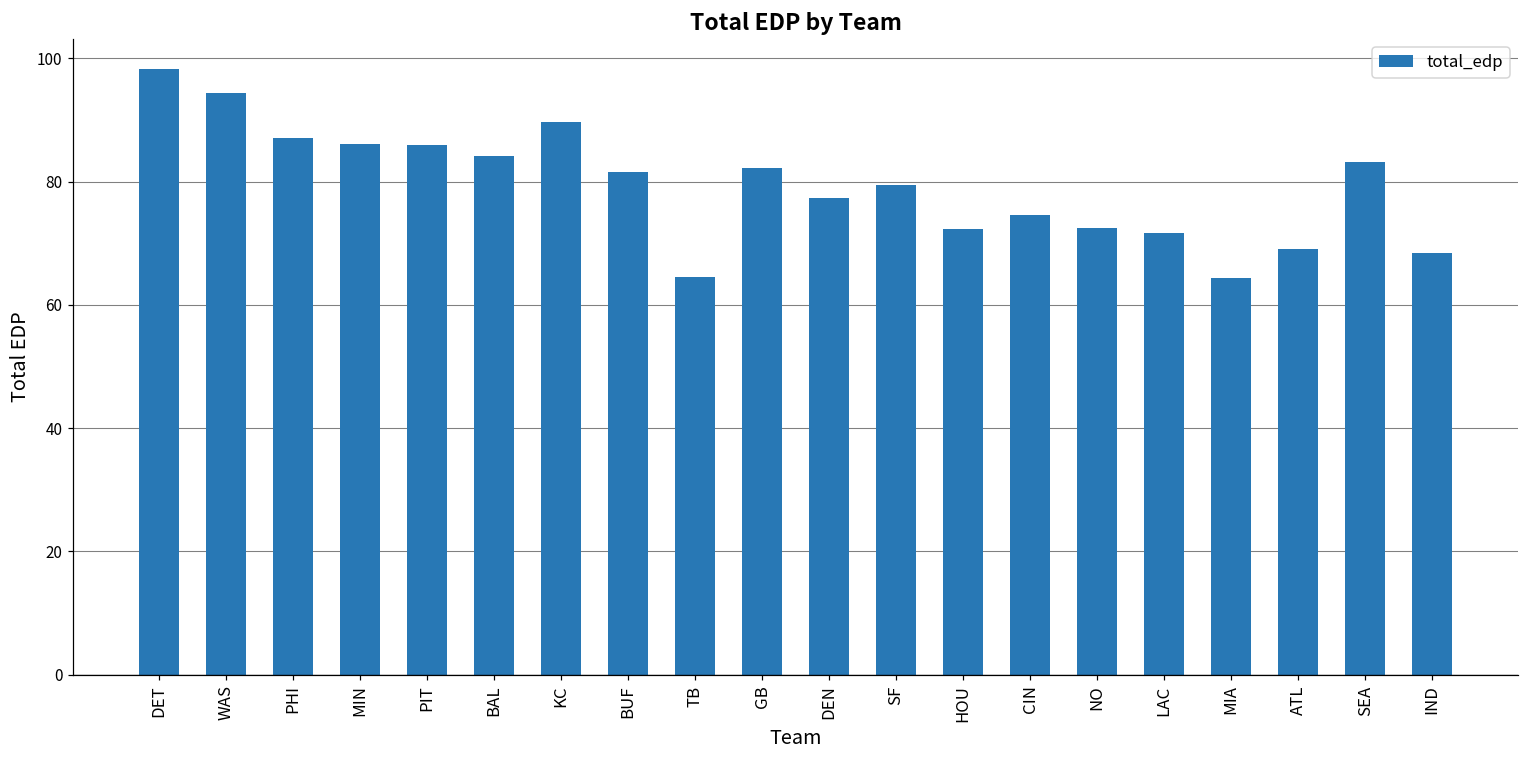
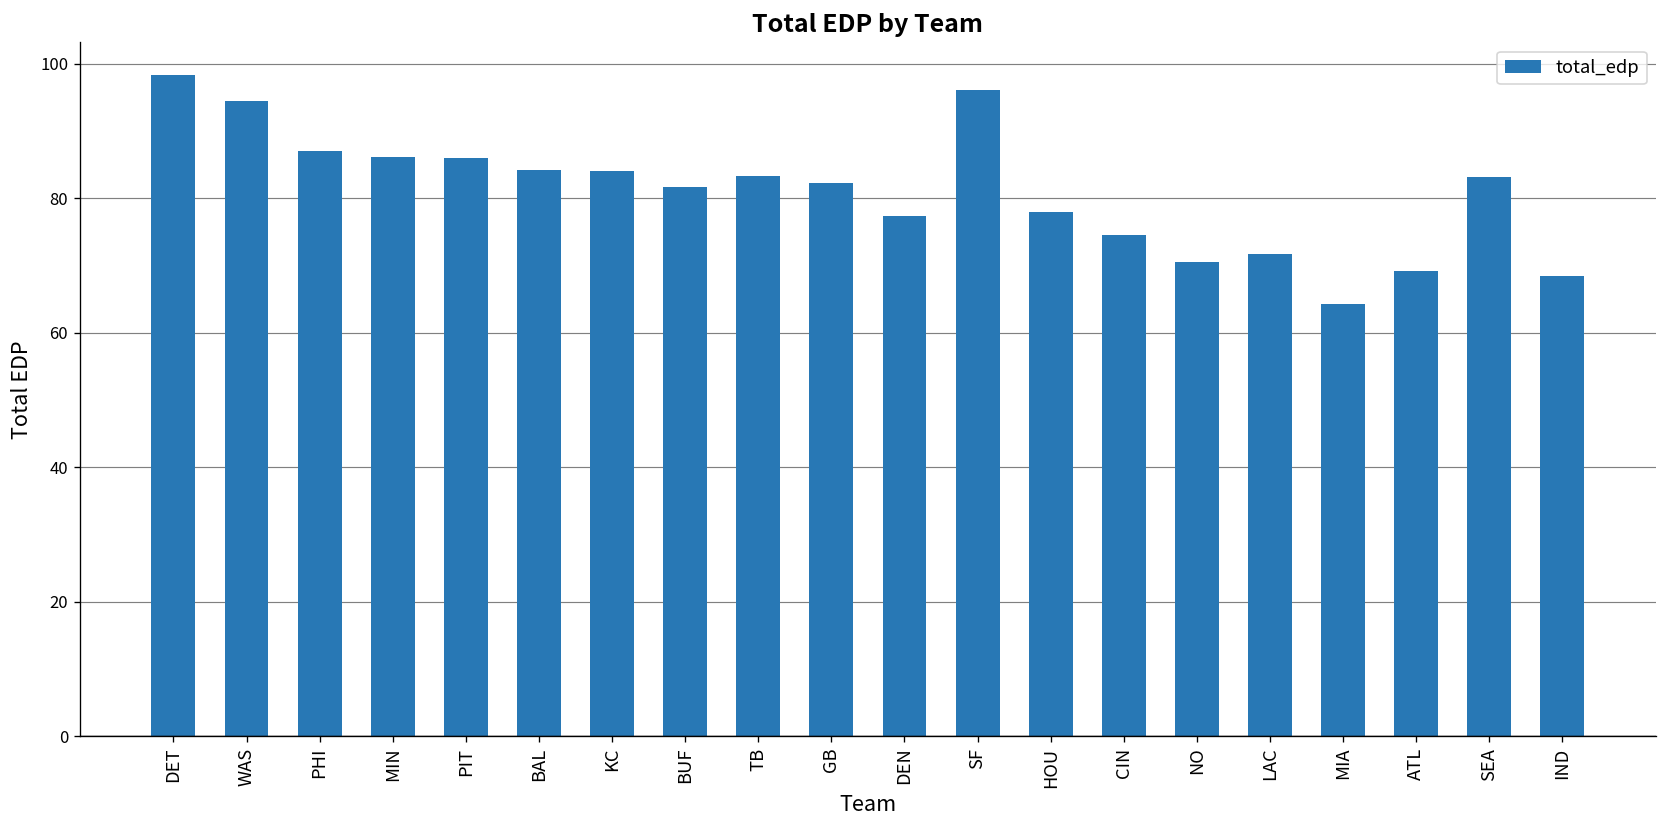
  {
    "DET": 98,
    "WAS": 94,
    "PHI": 87,
    "MIN": 86,
    "PIT": 86,
    "BAL": 84,
-   "KC": 90,
+   "KC": 84,
    "BUF": 82,
-   "TB": 65,
+   "TB": 83,
    "GB": 82,
    "DEN": 77,
-   "SF": 79,
-   "HOU": 72,
+   "SF": 96,
+   "HOU": 78,
    "CIN": 75,
-   "NO": 72,
+   "NO": 71,
    "LAC": 72,
    "MIA": 64,
    "ATL": 69,
    "SEA": 83,
    "IND": 68
  }
